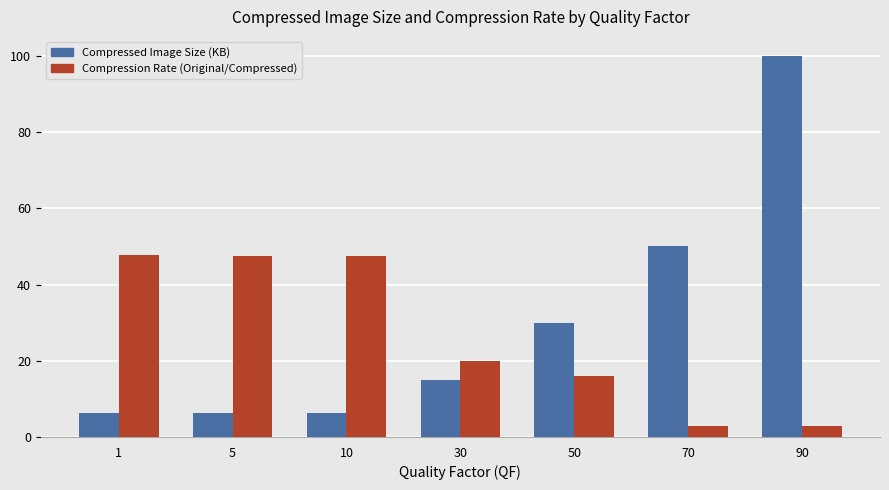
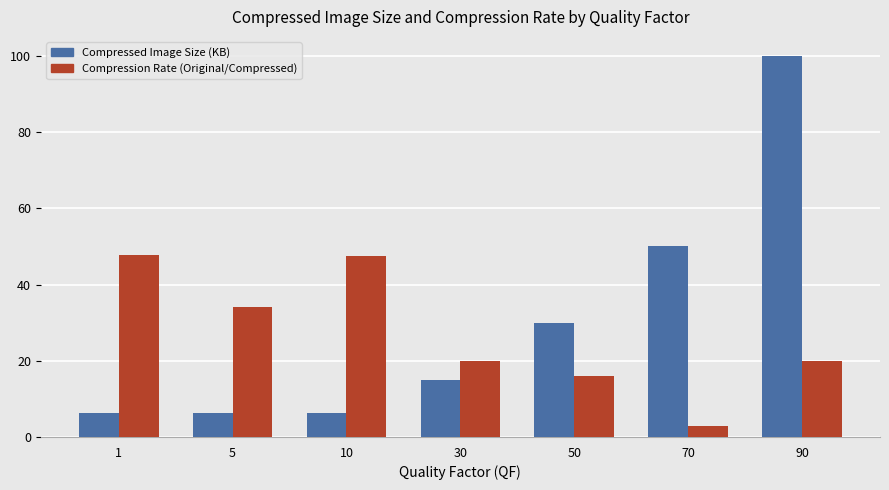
  {
    "Compressed Image Size (KB)": {
      "1": 6,
      "5": 6,
      "10": 6,
      "30": 15,
      "50": 30,
      "70": 50,
      "90": 100
    },
    "Compression Rate (Original/Compressed)": {
      "1": 48,
-     "5": 48,
+     "5": 34,
      "10": 48,
      "30": 20,
      "50": 16,
      "70": 3,
-     "90": 3
+     "90": 20
    }
  }
